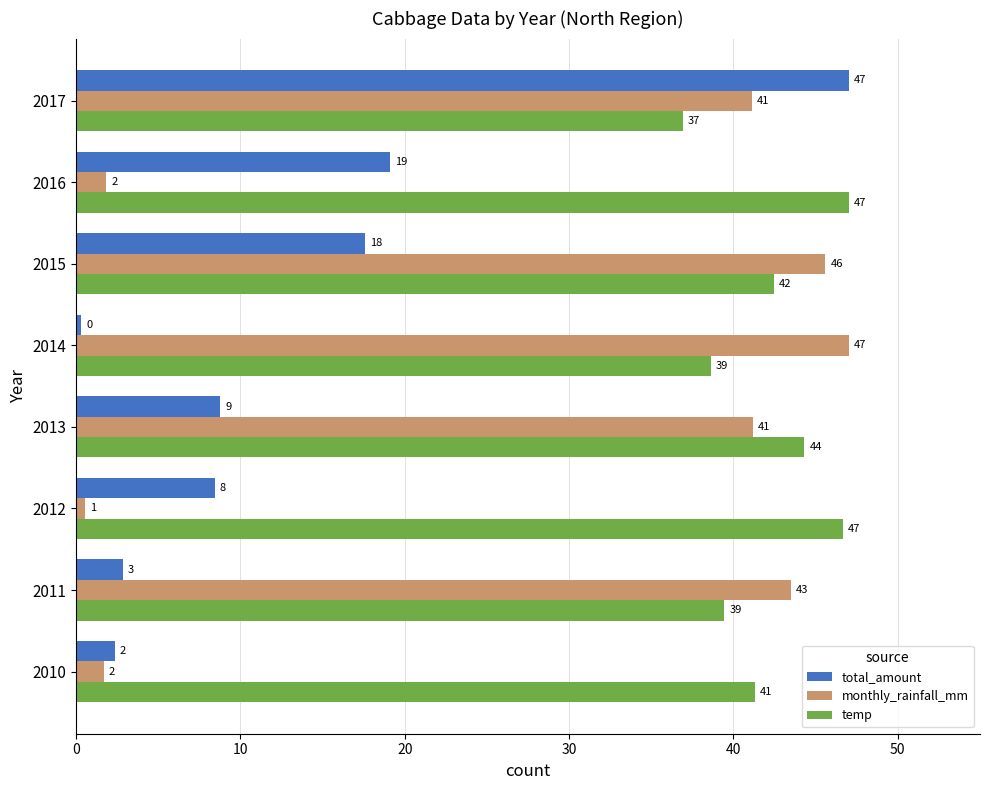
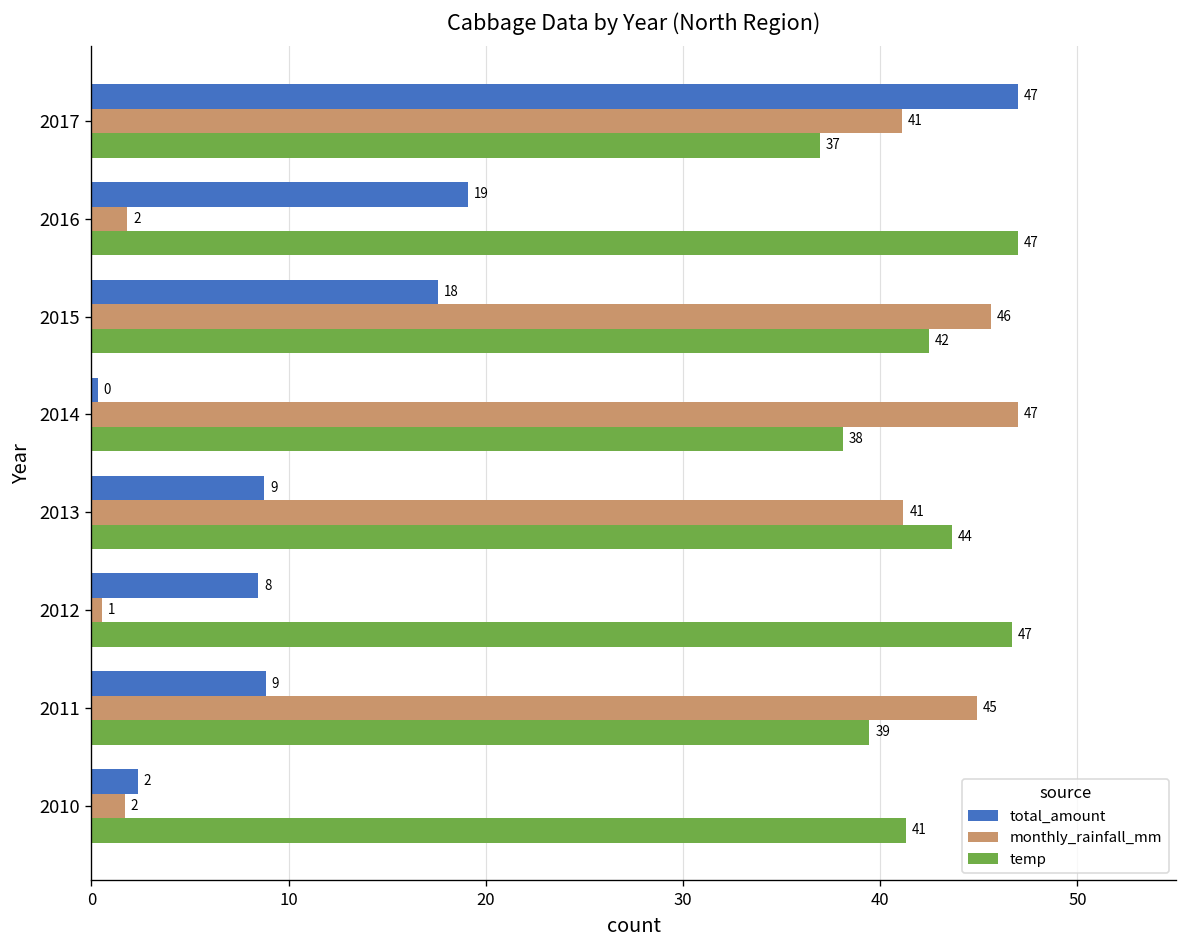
  {
    "total_amount": {
      "2017": 47,
      "2016": 19,
      "2015": 18,
      "2014": 0,
      "2013": 9,
      "2012": 8,
-     "2011": 3,
+     "2011": 9,
      "2010": 2
    },
    "monthly_rainfall_mm": {
      "2017": 41,
      "2016": 2,
      "2015": 46,
      "2014": 47,
      "2013": 41,
      "2012": 1,
-     "2011": 43,
+     "2011": 45,
      "2010": 2
    },
    "temp": {
      "2017": 37,
      "2016": 47,
      "2015": 42,
-     "2014": 39,
-     "2013": 44.3,
+     "2014": 38,
+     "2013": 43.6,
      "2012": 47,
      "2011": 39,
      "2010": 41
    }
  }
